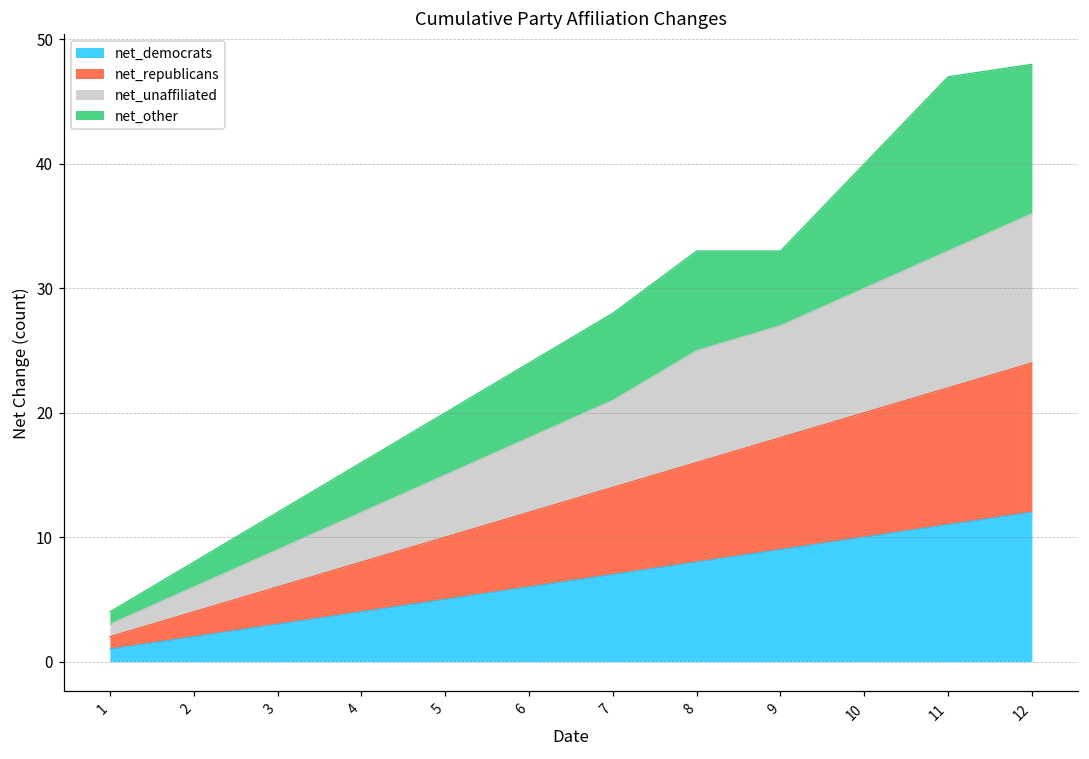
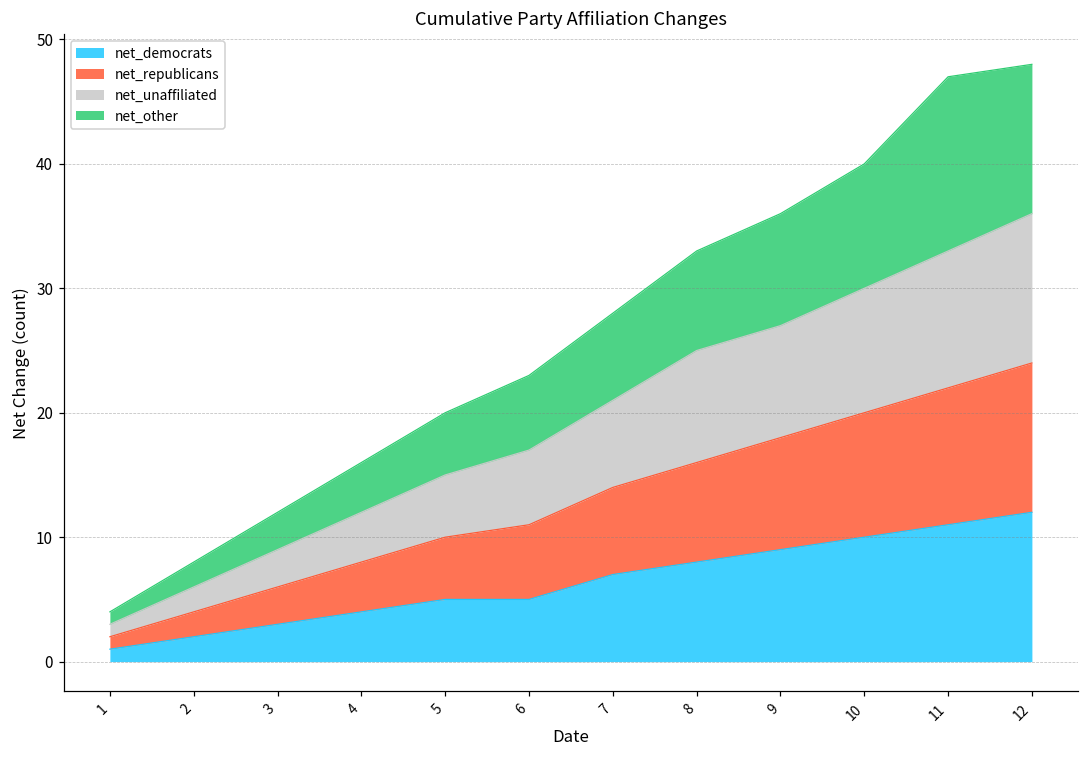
  {
    "net_democrats": {
      "1": 1,
      "2": 2,
      "3": 3,
      "4": 4,
      "5": 5,
-     "6": 6,
+     "6": 5,
      "7": 7,
      "8": 8,
      "9": 9,
      "10": 10,
      "11": 11,
      "12": 12
    },
    "net_republicans": {
      "1": 1,
      "2": 2,
      "3": 3,
      "4": 4,
      "5": 5,
      "6": 6,
      "7": 7,
      "8": 8,
      "9": 9,
      "10": 10,
      "11": 11,
      "12": 12
    },
    "net_unaffiliated": {
      "1": 1,
      "2": 2,
      "3": 3,
      "4": 4,
      "5": 5,
      "6": 6,
      "7": 7,
      "8": 9,
      "9": 9,
      "10": 10,
      "11": 11,
      "12": 12
    },
    "net_other": {
      "1": 1,
      "2": 2,
      "3": 3,
      "4": 4,
      "5": 5,
      "6": 6,
      "7": 7,
      "8": 8,
-     "9": 6,
+     "9": 9,
      "10": 10,
      "11": 14,
      "12": 12
    }
  }
